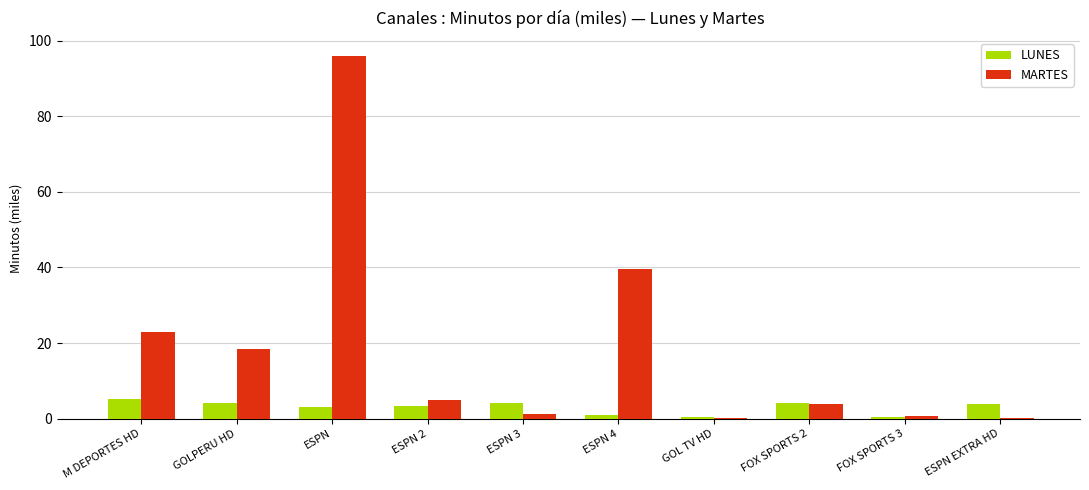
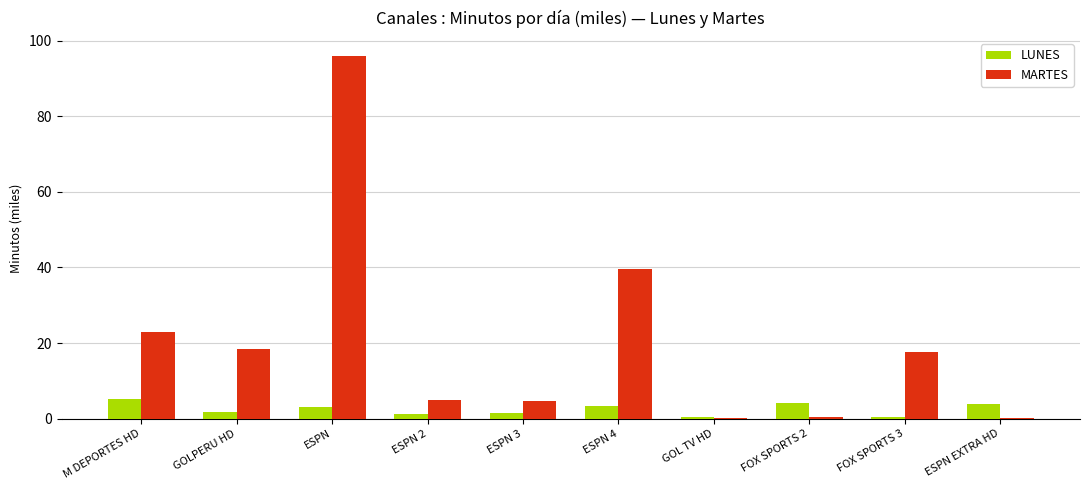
  {
    "LUNES": {
      "M DEPORTES HD": 5,
-     "GOLPERU HD": 4,
+     "GOLPERU HD": 2,
      "ESPN": 3,
-     "ESPN 2": 3,
-     "ESPN 3": 4,
-     "ESPN 4": 1,
+     "ESPN 2": 1,
+     "ESPN 3": 2,
+     "ESPN 4": 3,
      "FOX SPORTS 2": 4,
      "ESPN EXTRA HD": 4
    },
    "MARTES": {
      "M DEPORTES HD": 23,
      "GOLPERU HD": 18,
      "ESPN": 96,
      "ESPN 2": 5,
-     "ESPN 3": 1,
+     "ESPN 3": 5,
      "ESPN 4": 39,
-     "FOX SPORTS 2": 4,
-     "FOX SPORTS 3": 1
+     "FOX SPORTS 2": 0,
+     "FOX SPORTS 3": 18
    }
  }
